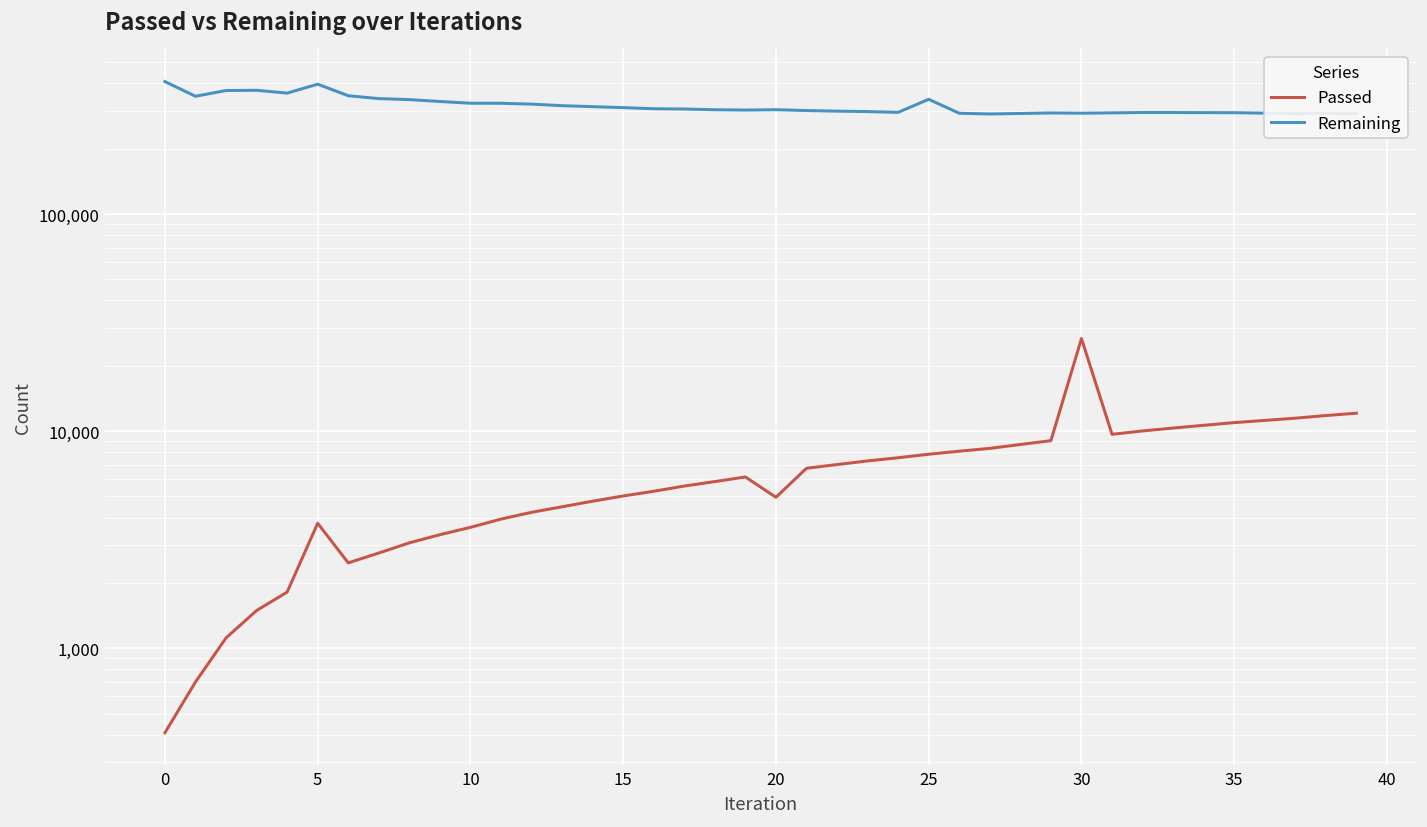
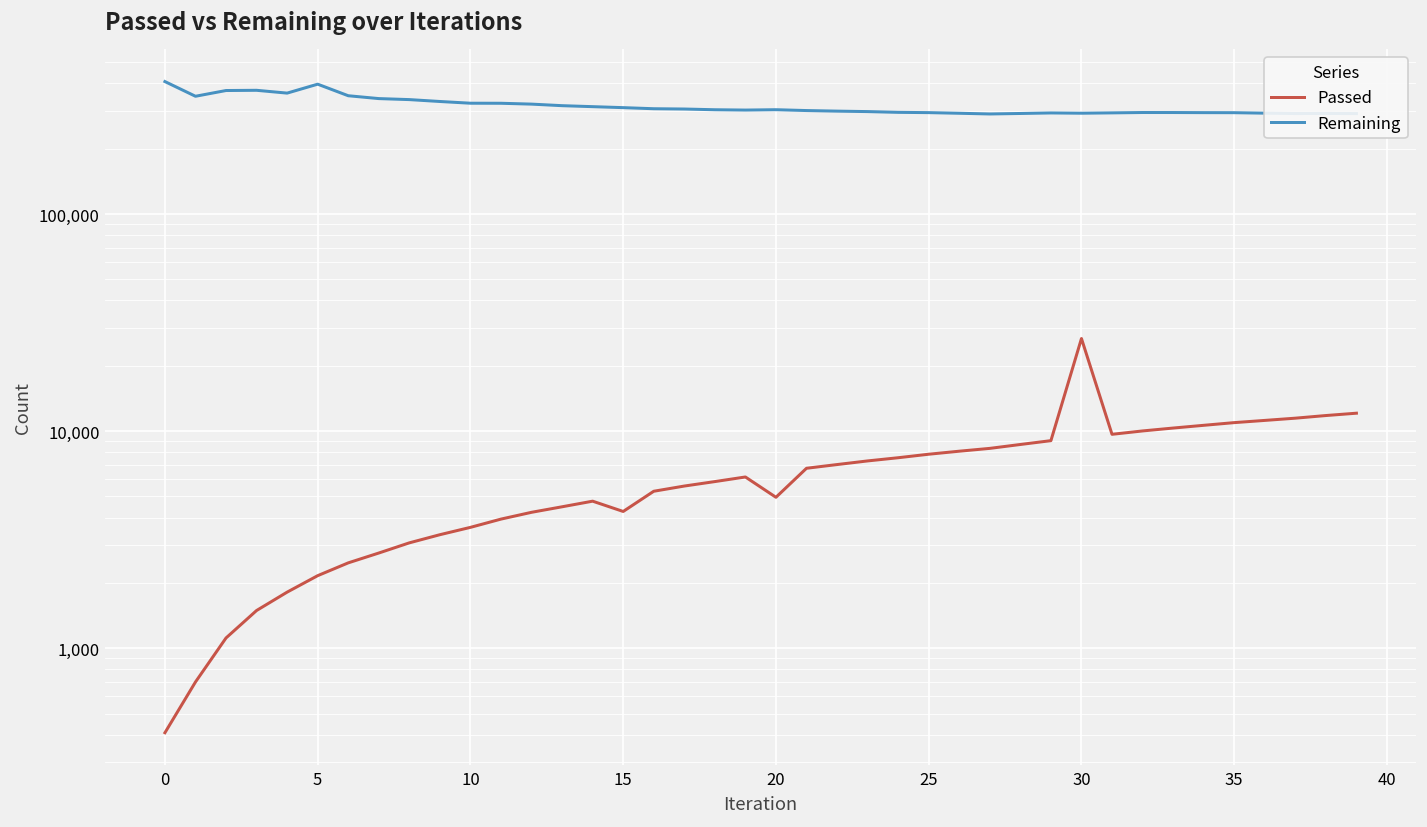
  {
    "Passed": {
      "0": "410",
-     "5": "3,800",
+     "5": "2,200",
      "10": "3,600",
-     "15": "5,000",
+     "15": "4,300",
      "20": "5,000",
      "25": "7,800",
      "30": "27,000",
      "35": "11,000"
    },
    "Remaining": {
      "0": "410,000",
      "5": "400,000",
      "10": "320,000",
      "15": "310,000",
      "20": "300,000",
-     "25": "340,000",
+     "25": "290,000",
      "30": "290,000",
      "35": "290,000"
    }
  }
